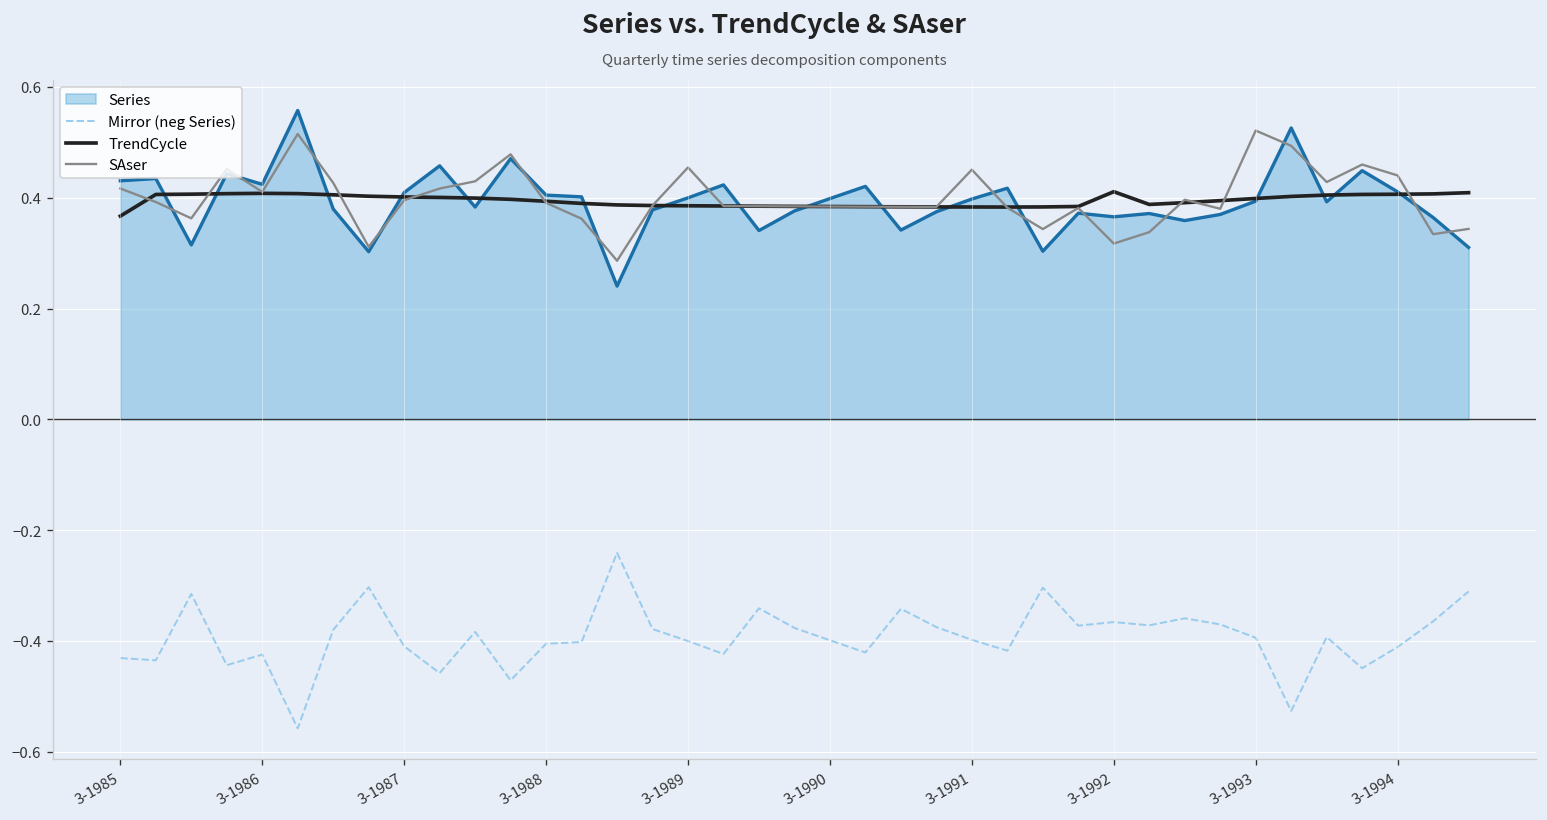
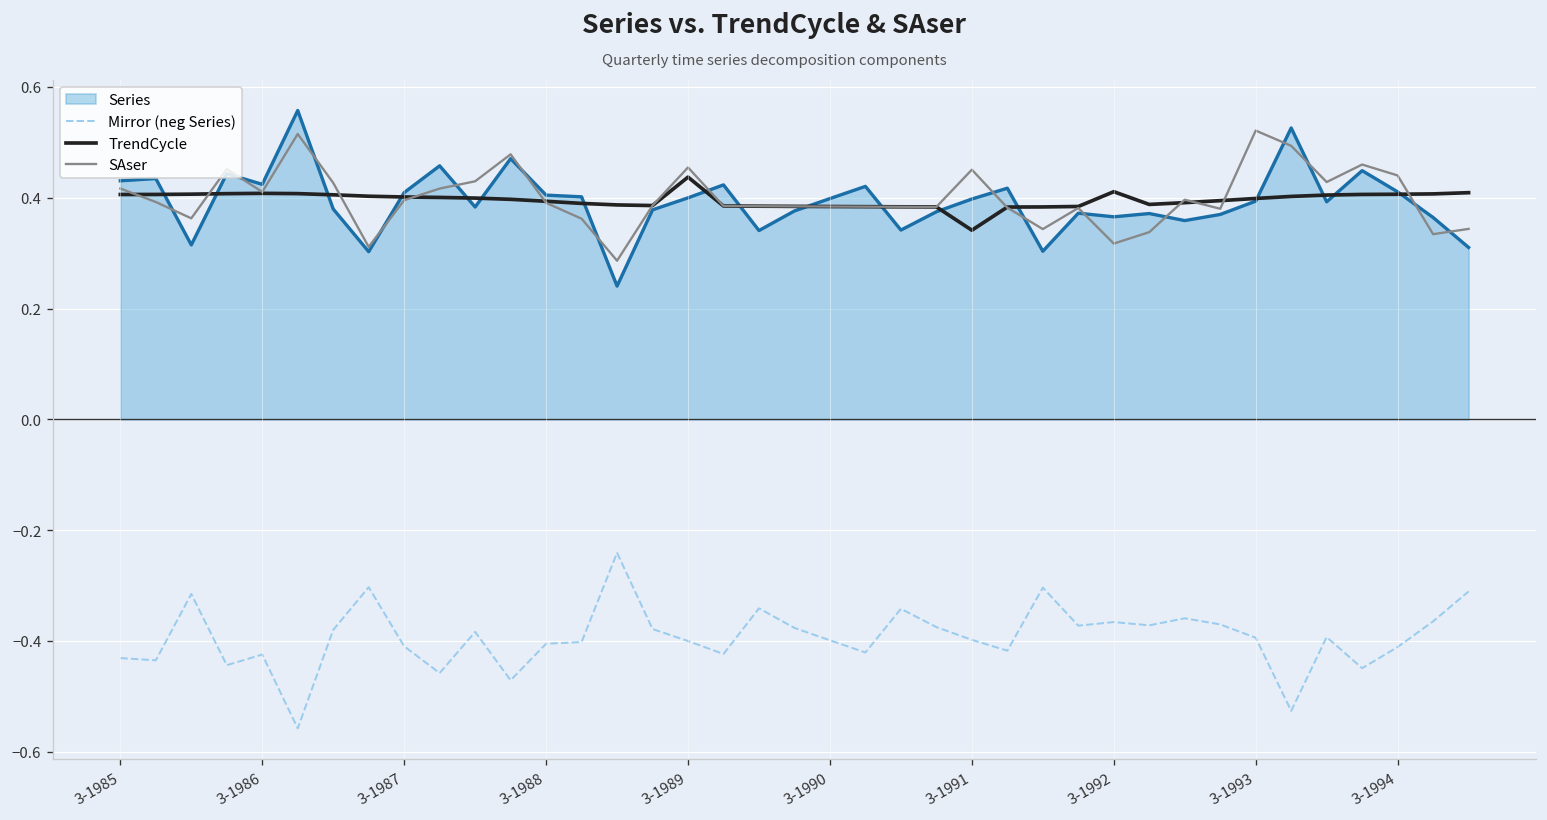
  {
    "TrendCycle": {
-     "3-1985": 0.37,
+     "3-1985": 0.41,
      "3-1987": 0.40,
-     "3-1989": 0.39,
-     "3-1991": 0.38,
+     "3-1989": 0.44,
+     "3-1991": 0.34,
      "3-1992": 0.41
    },
    "SAser": {
      "3-1985": 0.42,
      "3-1987": 0.40,
      "3-1989": 0.45,
      "3-1991": 0.45,
      "3-1992": 0.32,
      "3-1993": 0.52,
      "3-1994": 0.44
    }
  }
